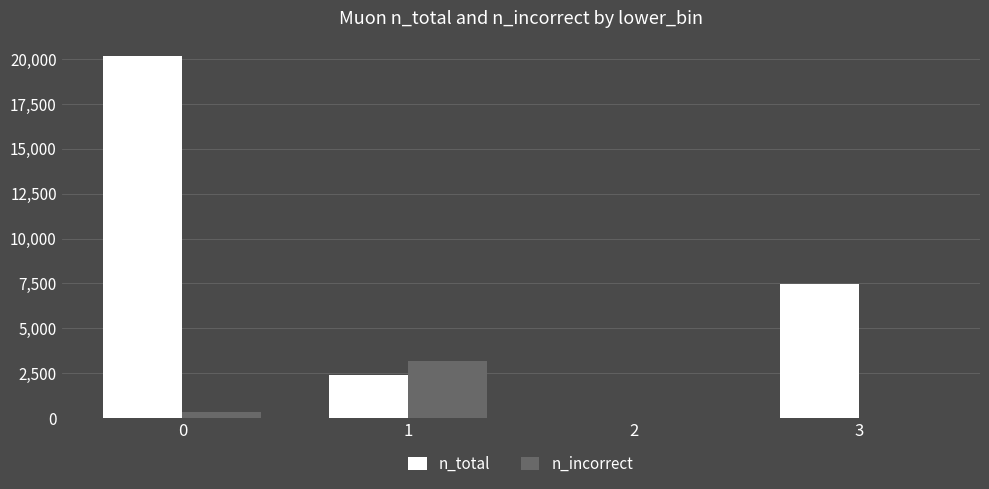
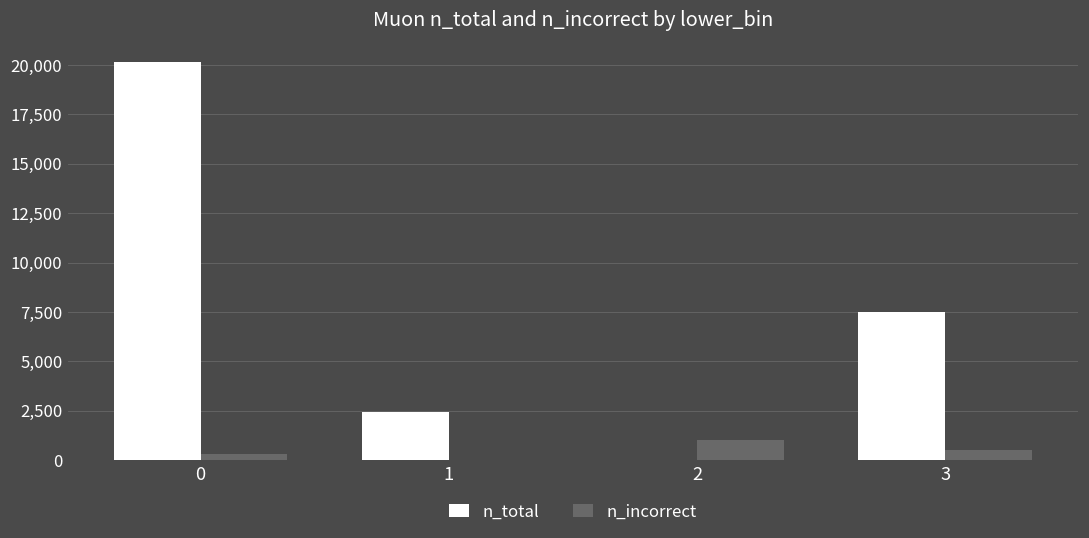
  {
    "n_total": {
      "0": "20,200",
      "1": "2,400",
      "3": "7,500"
    },
    "n_incorrect": {
      "0": "300",
-     "1": "3,200",
-     "2": "0",
-     "3": "0"
+     "1": "0",
+     "2": "1,000",
+     "3": "500"
    }
  }
